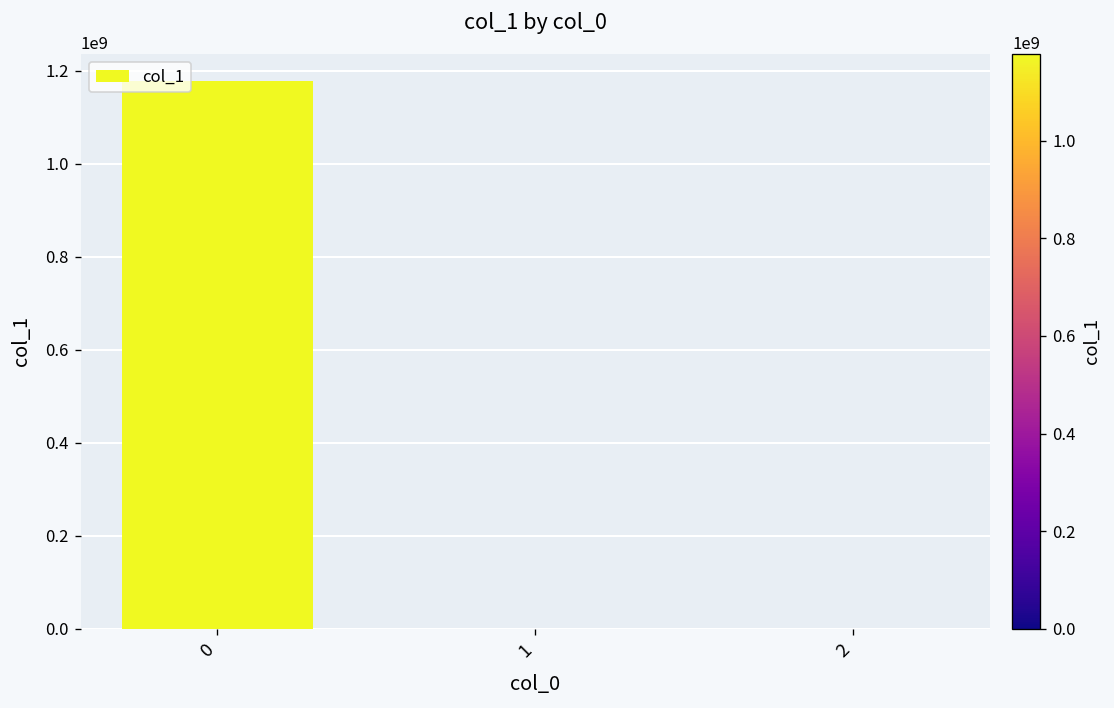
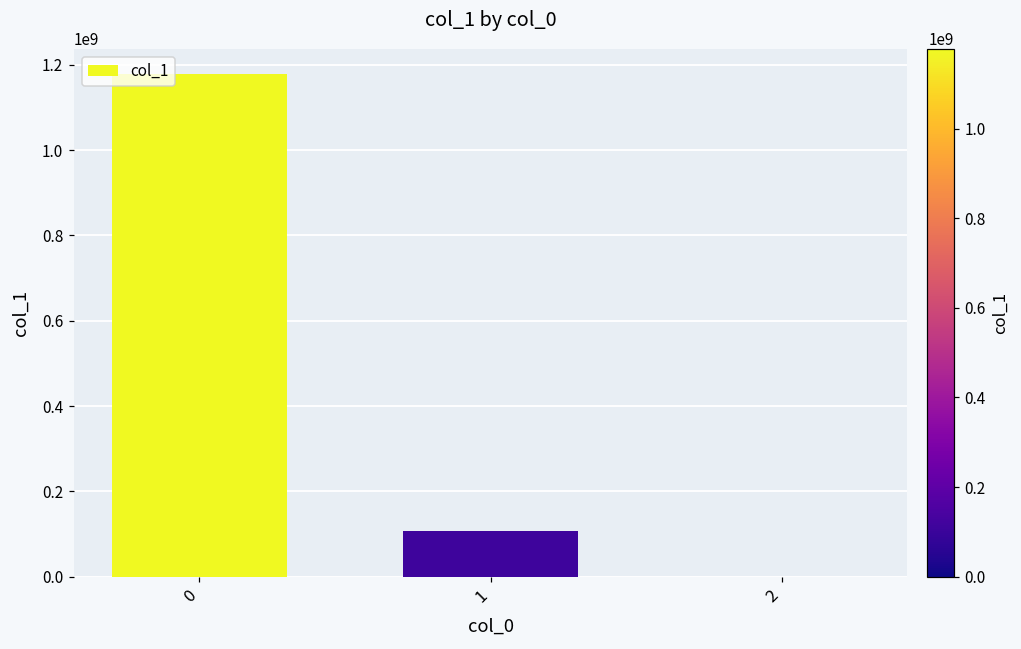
  {
    "0": 1180000000,
-   "1": 0
+   "1": 110000000
  }
